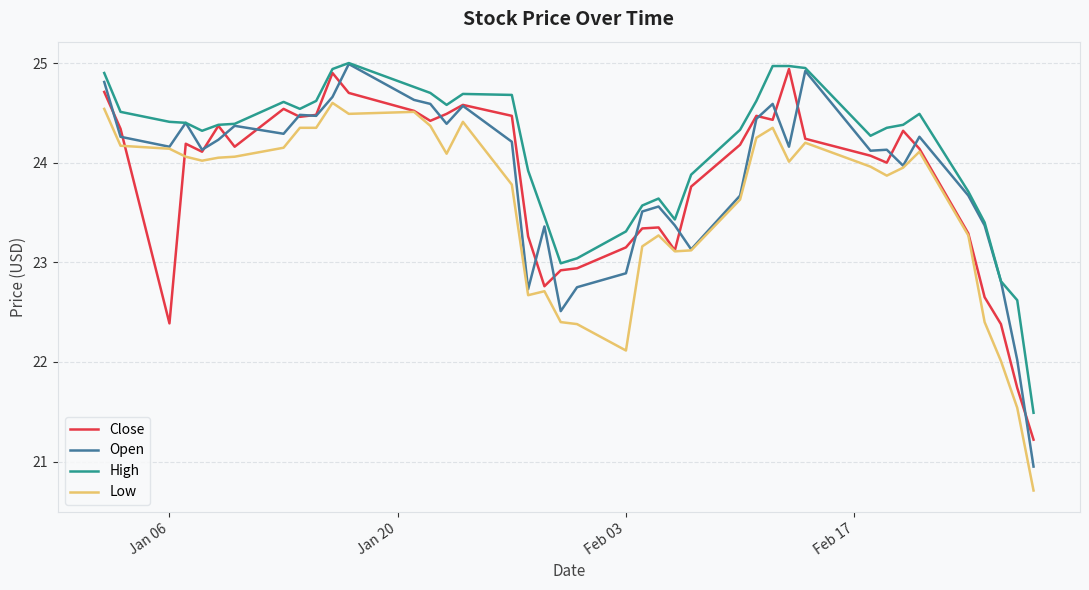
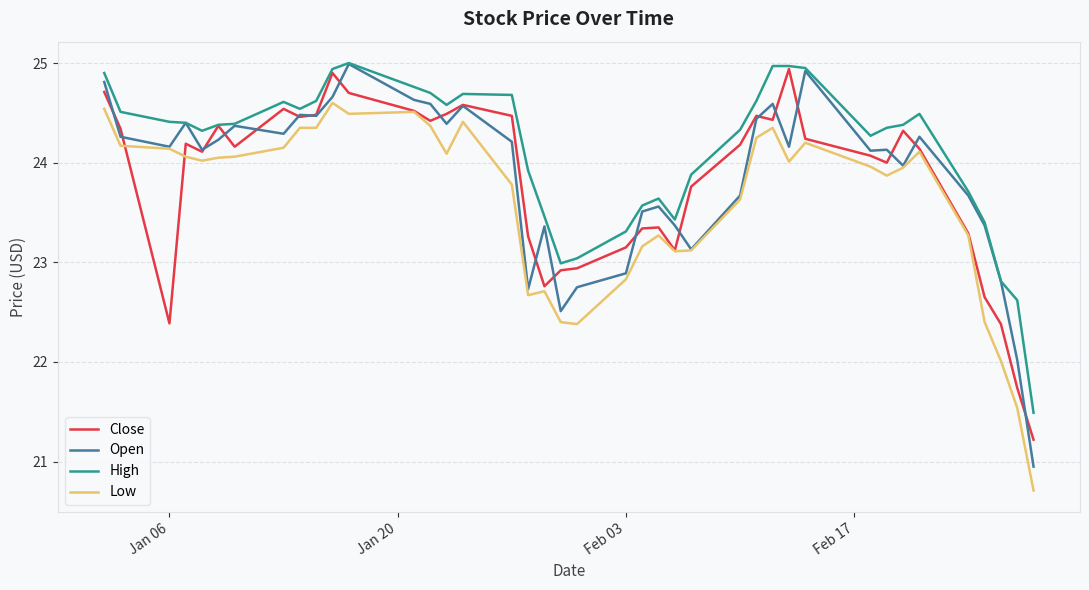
  {
    "Close": {
      "Jan 06": 22.4,
      "Feb 03": 23.1
    },
    "Low": {
-     "Feb 03": 22.1
+     "Feb 03": 22.8
    }
  }
